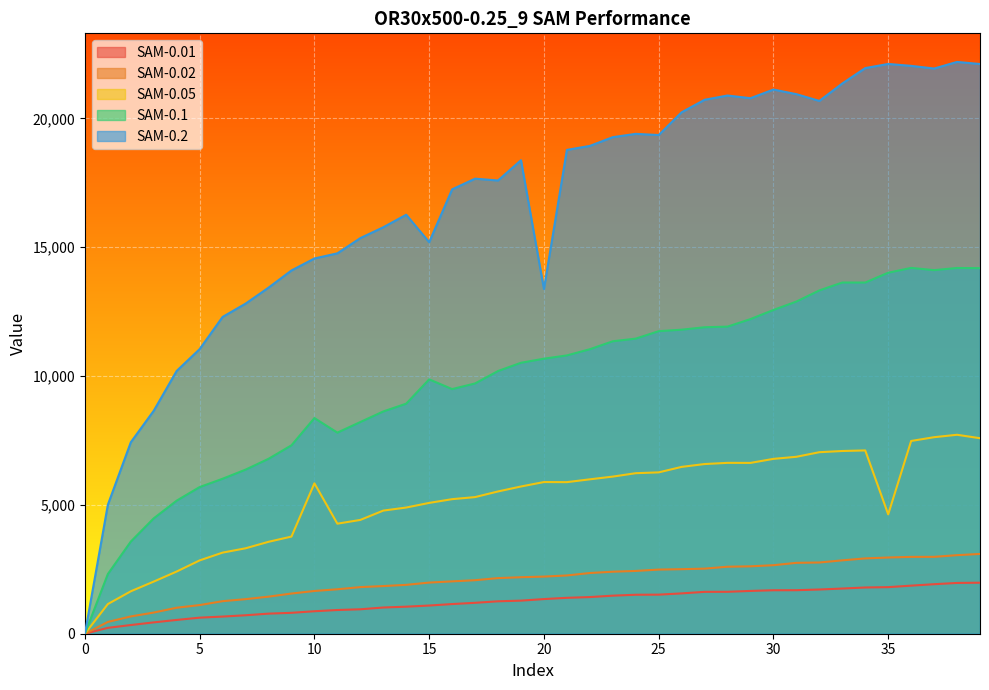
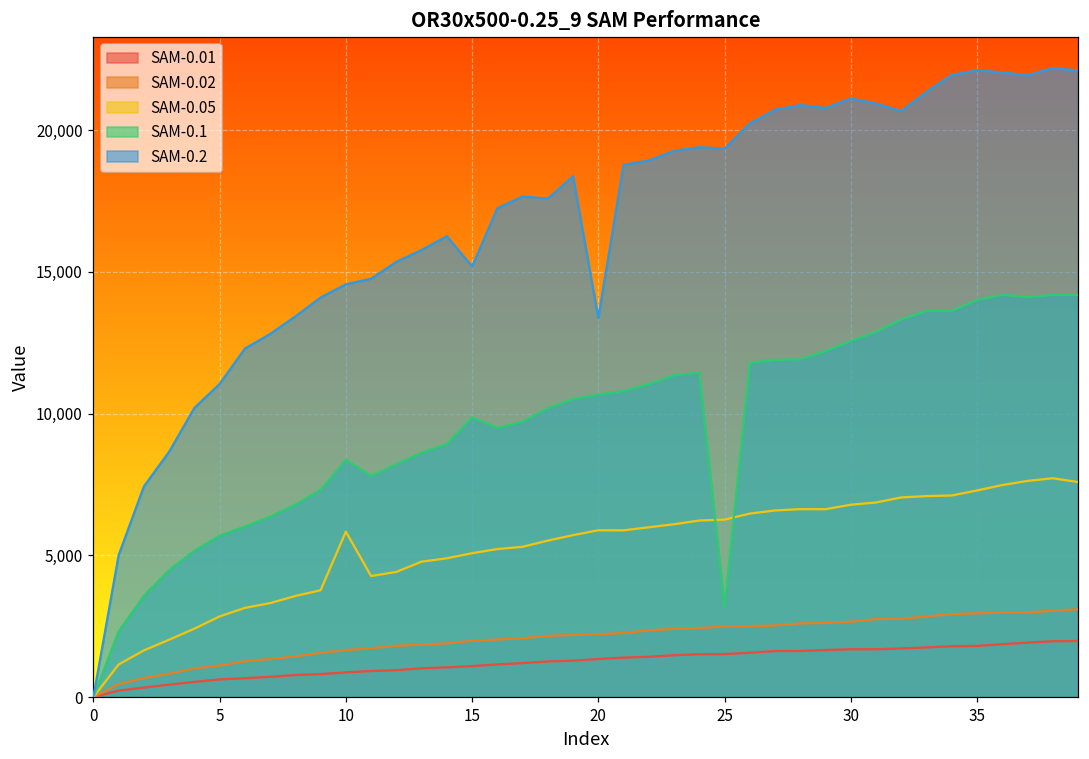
  {
    "SAM-0.05": {
      "5": "2,800",
      "10": "5,800",
      "15": "5,100",
      "20": "5,900",
      "25": "6,300",
      "30": "6,800",
-     "35": "4,600"
+     "35": "7,300"
    },
    "SAM-0.1": {
      "5": "5,700",
      "10": "8,400",
      "15": "9,900",
      "20": "10,700",
-     "25": "11,700",
+     "25": "3,200",
      "30": "12,600",
      "35": "14,000"
    },
    "SAM-0.2": {
      "5": "11,000",
      "10": "14,600",
      "15": "15,200",
      "20": "13,400",
      "25": "19,400",
      "30": "21,100",
      "35": "22,100"
    }
  }
